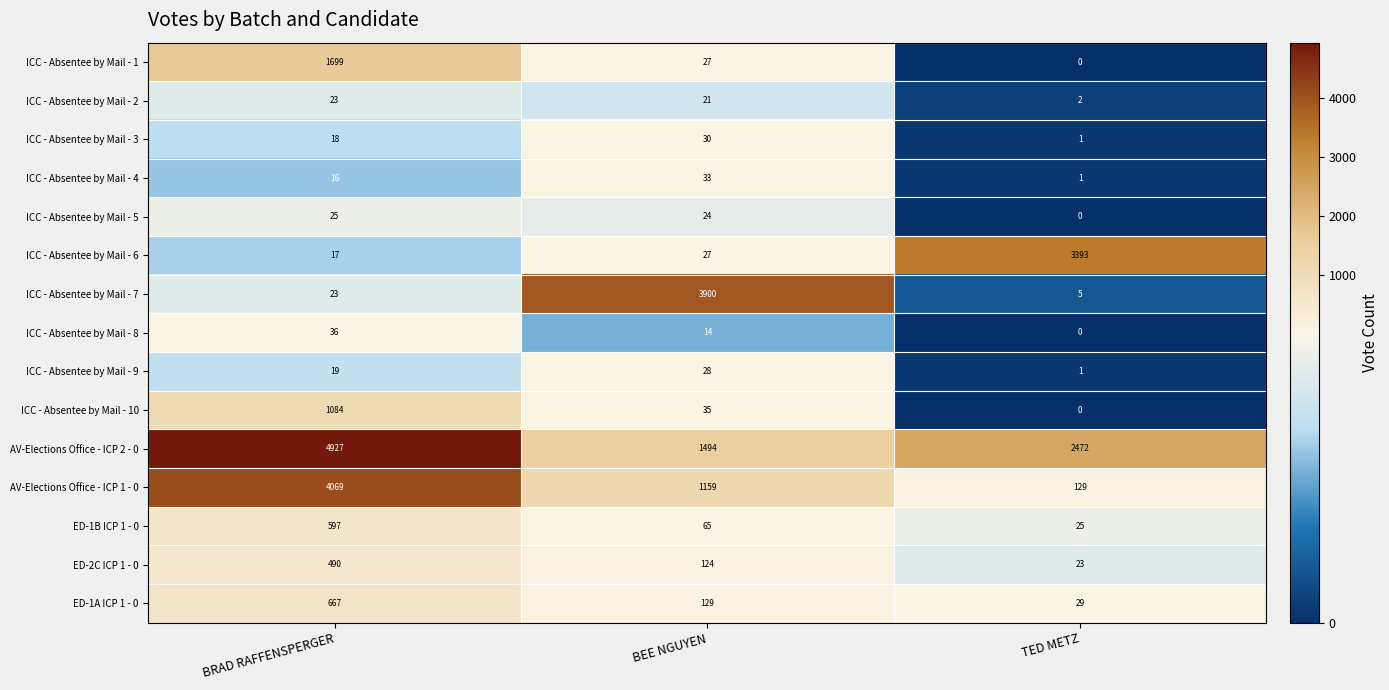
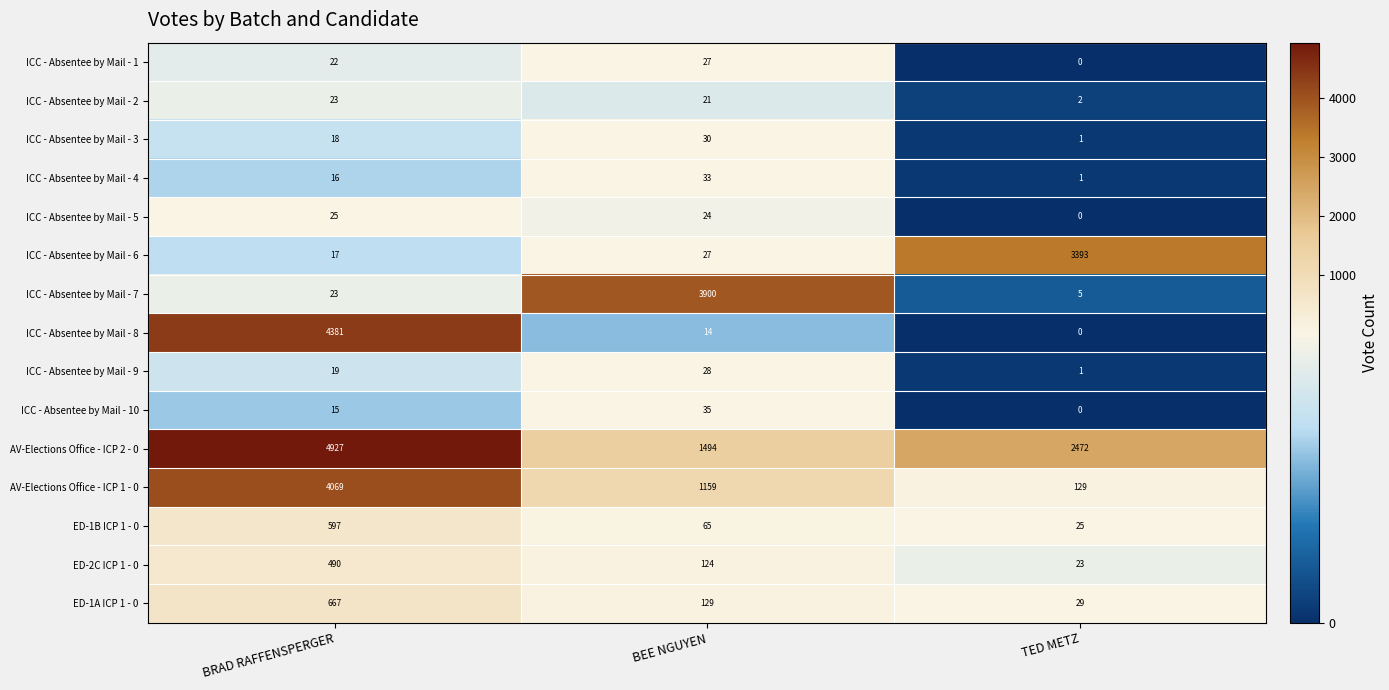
  {
    "ICC - Absentee by Mail - 1": {
-     "BRAD RAFFENSPERGER": 1699,
+     "BRAD RAFFENSPERGER": 22,
      "BEE NGUYEN": 27,
      "TED METZ": 0
    },
    "ICC - Absentee by Mail - 2": {
      "BRAD RAFFENSPERGER": 23,
      "BEE NGUYEN": 21,
      "TED METZ": 2
    },
    "ICC - Absentee by Mail - 3": {
      "BRAD RAFFENSPERGER": 18,
      "BEE NGUYEN": 30,
      "TED METZ": 1
    },
    "ICC - Absentee by Mail - 4": {
      "BRAD RAFFENSPERGER": 16,
      "BEE NGUYEN": 33,
      "TED METZ": 1
    },
    "ICC - Absentee by Mail - 5": {
      "BRAD RAFFENSPERGER": 25,
      "BEE NGUYEN": 24,
      "TED METZ": 0
    },
    "ICC - Absentee by Mail - 6": {
      "BRAD RAFFENSPERGER": 17,
      "BEE NGUYEN": 27,
      "TED METZ": 3393
    },
    "ICC - Absentee by Mail - 7": {
      "BRAD RAFFENSPERGER": 23,
      "BEE NGUYEN": 3900,
      "TED METZ": 5
    },
    "ICC - Absentee by Mail - 8": {
-     "BRAD RAFFENSPERGER": 36,
+     "BRAD RAFFENSPERGER": 4381,
      "BEE NGUYEN": 14,
      "TED METZ": 0
    },
    "ICC - Absentee by Mail - 9": {
      "BRAD RAFFENSPERGER": 19,
      "BEE NGUYEN": 28,
      "TED METZ": 1
    },
    "ICC - Absentee by Mail - 10": {
-     "BRAD RAFFENSPERGER": 1084,
+     "BRAD RAFFENSPERGER": 15,
      "BEE NGUYEN": 35,
      "TED METZ": 0
    },
    "AV-Elections Office - ICP 2 - 0": {
      "BRAD RAFFENSPERGER": 4927,
      "BEE NGUYEN": 1494,
      "TED METZ": 2472
    },
    "AV-Elections Office - ICP 1 - 0": {
      "BRAD RAFFENSPERGER": 4069,
      "BEE NGUYEN": 1159,
      "TED METZ": 129
    },
    "ED-1B ICP 1 - 0": {
      "BRAD RAFFENSPERGER": 597,
      "BEE NGUYEN": 65,
      "TED METZ": 25
    },
    "ED-2C ICP 1 - 0": {
      "BRAD RAFFENSPERGER": 490,
      "BEE NGUYEN": 124,
      "TED METZ": 23
    },
    "ED-1A ICP 1 - 0": {
      "BRAD RAFFENSPERGER": 667,
      "BEE NGUYEN": 129,
      "TED METZ": 29
    }
  }
